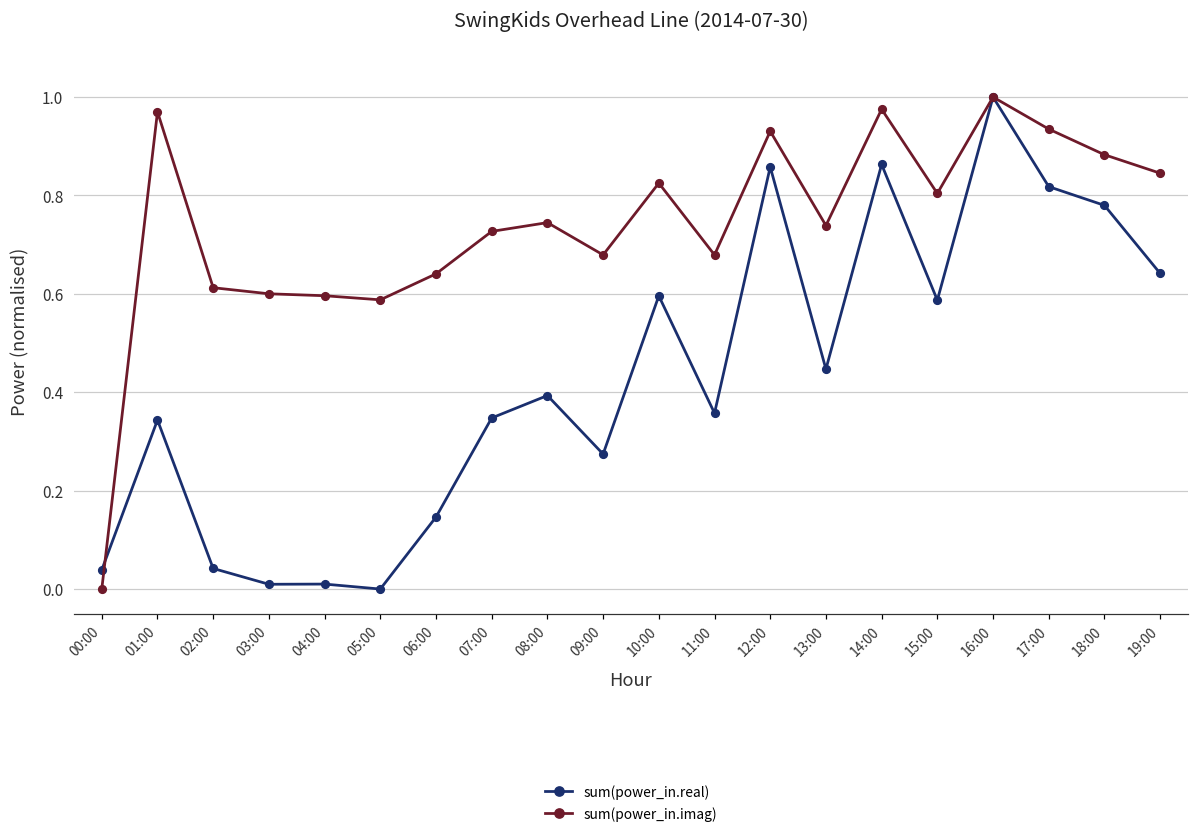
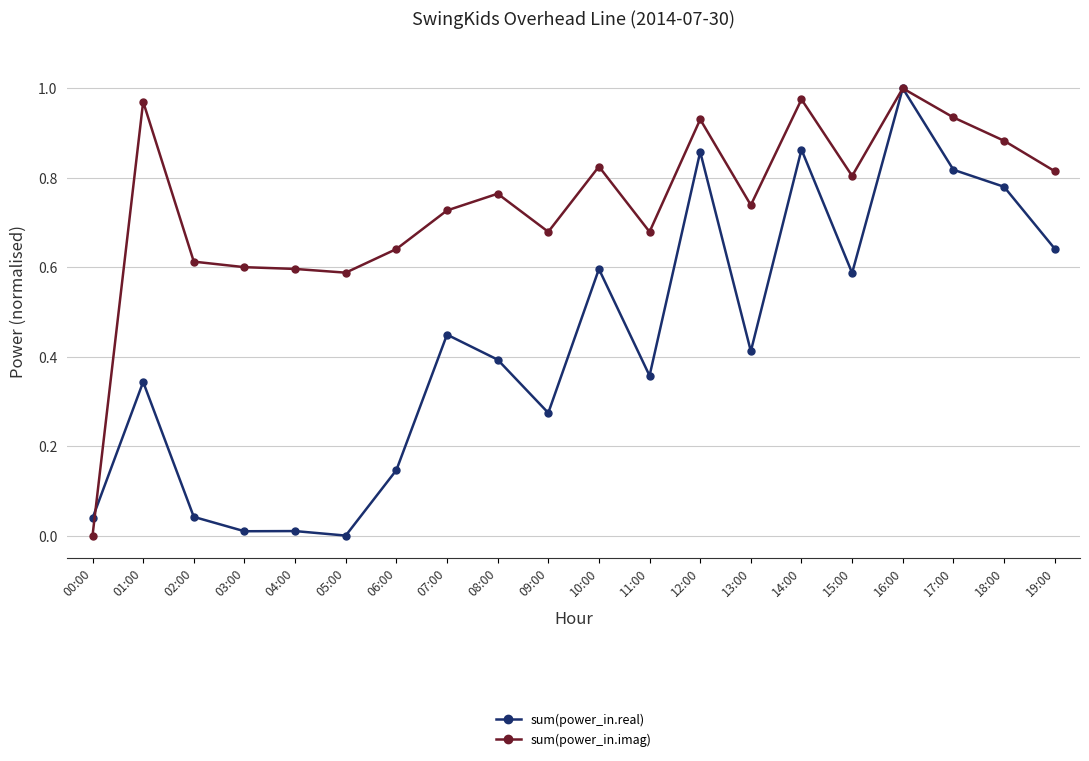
  {
    "sum(power_in.real)": {
      "00:00": 0.04,
      "01:00": 0.34,
      "02:00": 0.04,
      "03:00": 0.01,
      "04:00": 0.01,
      "05:00": 0.00,
      "06:00": 0.15,
-     "07:00": 0.35,
+     "07:00": 0.45,
      "08:00": 0.39,
      "09:00": 0.27,
      "10:00": 0.60,
      "11:00": 0.36,
      "12:00": 0.86,
-     "13:00": 0.45,
+     "13:00": 0.41,
      "14:00": 0.86,
      "15:00": 0.59,
      "17:00": 0.82,
      "18:00": 0.78,
      "19:00": 0.64
    },
    "sum(power_in.imag)": {
      "00:00": 0.00,
      "01:00": 0.97,
      "02:00": 0.61,
      "03:00": 0.60,
      "04:00": 0.60,
      "05:00": 0.59,
      "06:00": 0.64,
      "07:00": 0.73,
-     "08:00": 0.74,
+     "08:00": 0.76,
      "09:00": 0.68,
      "10:00": 0.83,
      "11:00": 0.68,
      "12:00": 0.93,
      "13:00": 0.74,
      "14:00": 0.98,
      "15:00": 0.80,
      "17:00": 0.93,
      "18:00": 0.88,
-     "19:00": 0.85
+     "19:00": 0.81
    }
  }
